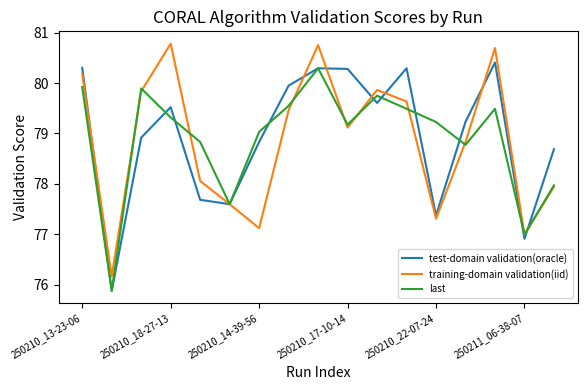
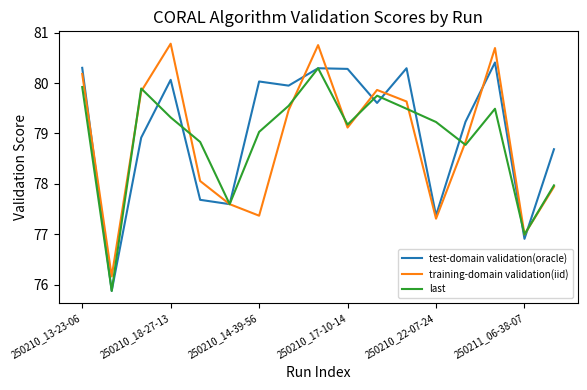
  {
    "test-domain validation(oracle)": {
      "250210_13-23-06": 80.3,
-     "250210_18-27-13": 79.5,
-     "250210_14-39-56": 78.8,
+     "250210_18-27-13": 80.1,
+     "250210_14-39-56": 80.0,
      "250210_17-10-14": 80.3,
      "250210_22-07-24": 77.4,
      "250211_06-38-07": 76.9
    },
    "training-domain validation(iid)": {
      "250210_13-23-06": 80.2,
      "250210_18-27-13": 80.8,
-     "250210_14-39-56": 77.1,
+     "250210_14-39-56": 77.4,
      "250210_17-10-14": 79.1,
      "250210_22-07-24": 77.3
    },
    "last": {
      "250210_13-23-06": 79.9,
      "250210_18-27-13": 79.3,
      "250210_14-39-56": 79.0,
      "250210_17-10-14": 79.2,
      "250210_22-07-24": 79.2
    }
  }
